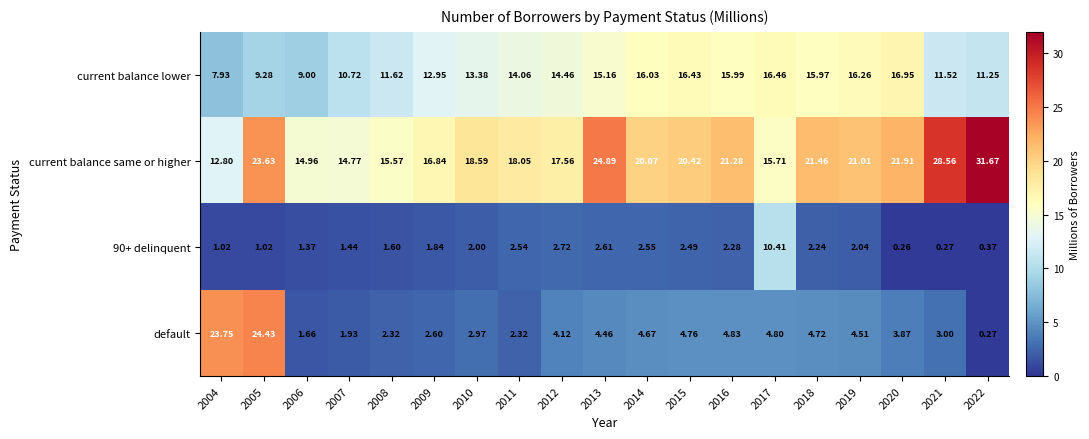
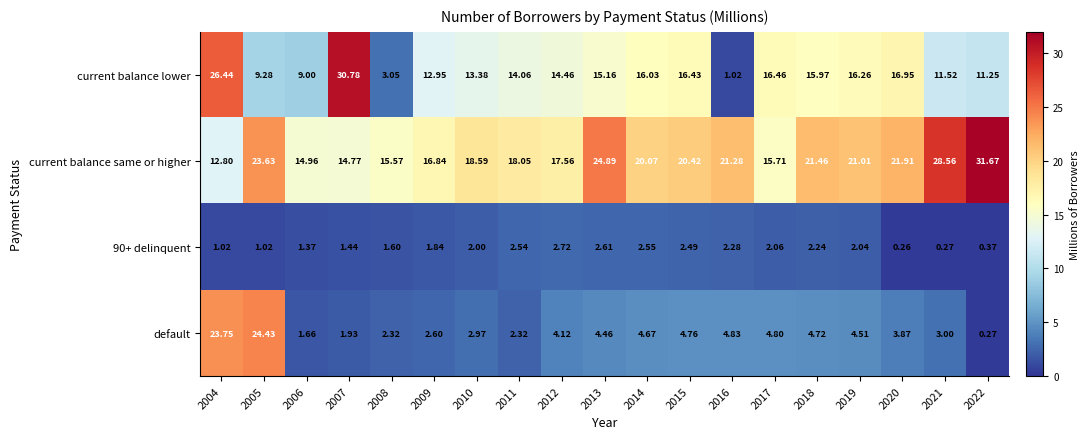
  {
    "current balance lower": {
-     "2004": 7.93,
+     "2004": 26.44,
      "2005": 9.28,
      "2006": 9.00,
-     "2007": 10.72,
-     "2008": 11.62,
+     "2007": 30.78,
+     "2008": 3.05,
      "2009": 12.95,
      "2010": 13.38,
      "2011": 14.06,
      "2012": 14.46,
      "2013": 15.16,
      "2014": 16.03,
      "2015": 16.43,
-     "2016": 15.99,
+     "2016": 1.02,
      "2017": 16.46,
      "2018": 15.97,
      "2019": 16.26,
      "2020": 16.95,
      "2021": 11.52,
      "2022": 11.25
    },
    "current balance same or higher": {
      "2004": 12.80,
      "2005": 23.63,
      "2006": 14.96,
      "2007": 14.77,
      "2008": 15.57,
      "2009": 16.84,
      "2010": 18.59,
      "2011": 18.05,
      "2012": 17.56,
      "2013": 24.89,
      "2014": 20.07,
      "2015": 20.42,
      "2016": 21.28,
      "2017": 15.71,
      "2018": 21.46,
      "2019": 21.01,
      "2020": 21.91,
      "2021": 28.56,
      "2022": 31.67
    },
    "90+ delinquent": {
      "2004": 1.02,
      "2005": 1.02,
      "2006": 1.37,
      "2007": 1.44,
      "2008": 1.60,
      "2009": 1.84,
      "2010": 2.00,
      "2011": 2.54,
      "2012": 2.72,
      "2013": 2.61,
      "2014": 2.55,
      "2015": 2.49,
      "2016": 2.28,
-     "2017": 10.41,
+     "2017": 2.06,
      "2018": 2.24,
      "2019": 2.04,
      "2020": 0.26,
      "2021": 0.27,
      "2022": 0.37
    },
    "default": {
      "2004": 23.75,
      "2005": 24.43,
      "2006": 1.66,
      "2007": 1.93,
      "2008": 2.32,
      "2009": 2.60,
      "2010": 2.97,
      "2011": 2.32,
      "2012": 4.12,
      "2013": 4.46,
      "2014": 4.67,
      "2015": 4.76,
      "2016": 4.83,
      "2017": 4.80,
      "2018": 4.72,
      "2019": 4.51,
      "2020": 3.87,
      "2021": 3.00,
      "2022": 0.27
    }
  }
